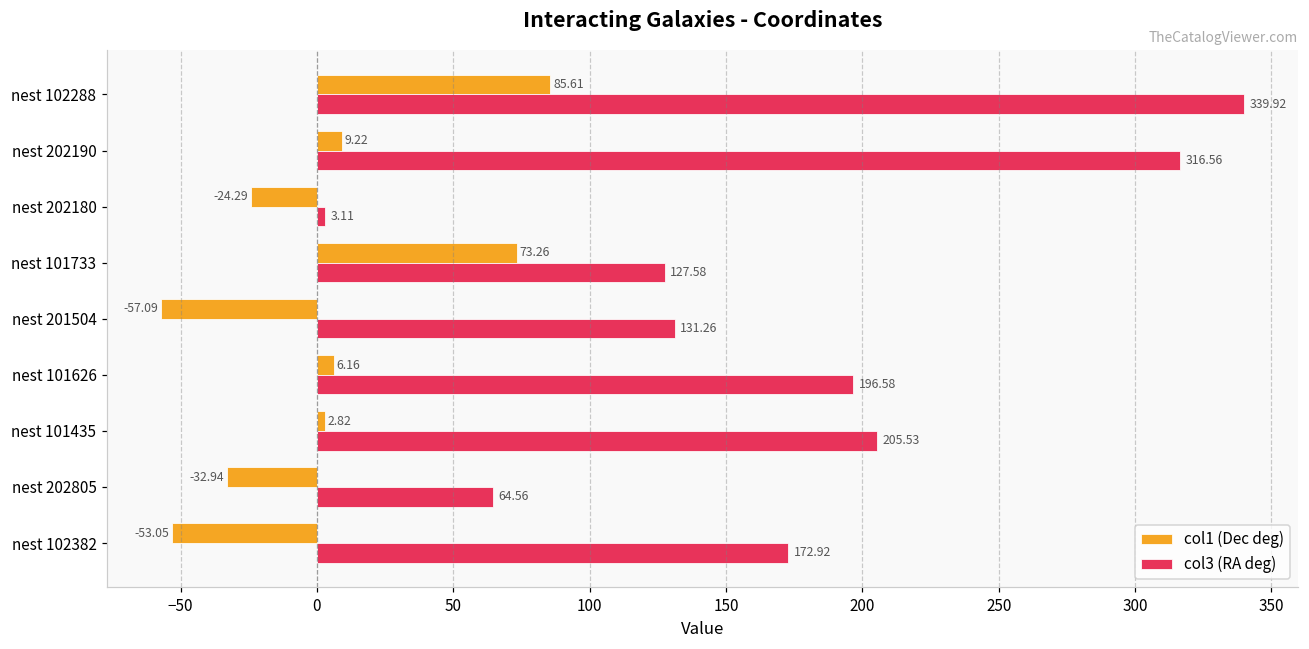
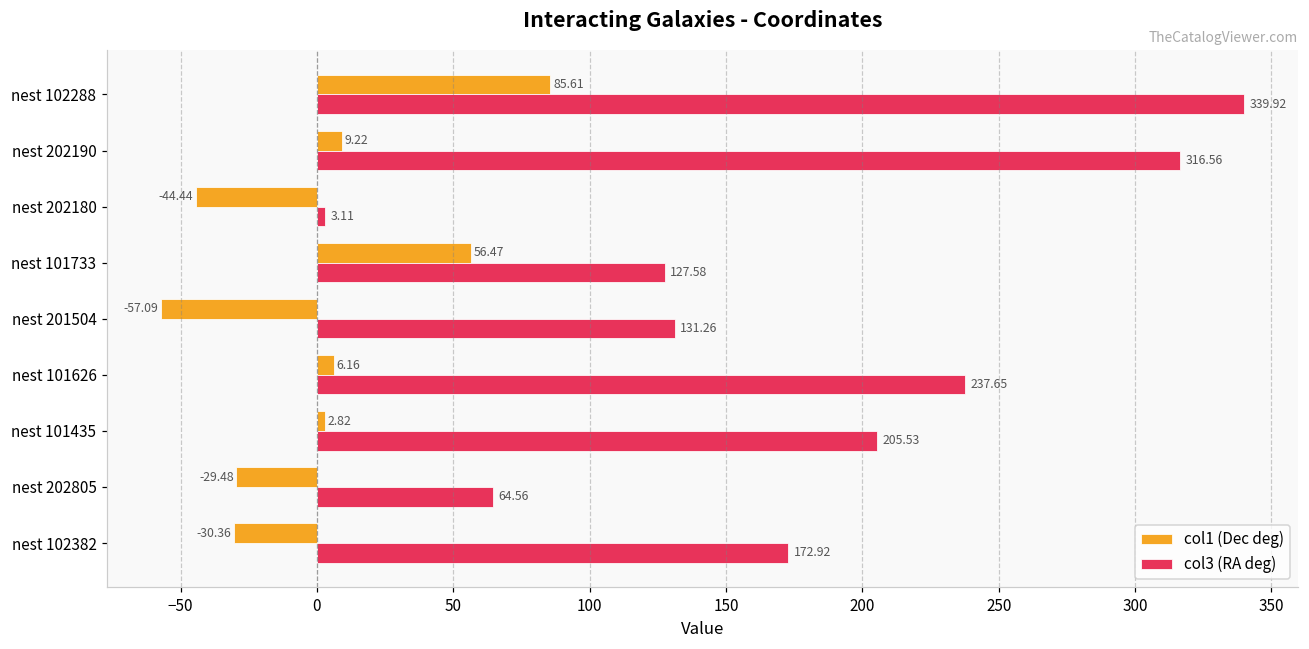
  {
    "col1 (Dec deg)": {
      "nest 102288": 85.61,
      "nest 202190": 9.22,
-     "nest 202180": -24.29,
-     "nest 101733": 73.26,
+     "nest 202180": -44.44,
+     "nest 101733": 56.47,
      "nest 201504": -57.09,
      "nest 101626": 6.16,
      "nest 101435": 2.82,
-     "nest 202805": -32.94,
-     "nest 102382": -53.05
+     "nest 202805": -29.48,
+     "nest 102382": -30.36
    },
    "col3 (RA deg)": {
      "nest 102288": 339.92,
      "nest 202190": 316.56,
      "nest 202180": 3.11,
      "nest 101733": 127.58,
      "nest 201504": 131.26,
-     "nest 101626": 196.58,
+     "nest 101626": 237.65,
      "nest 101435": 205.53,
      "nest 202805": 64.56,
      "nest 102382": 172.92
    }
  }
